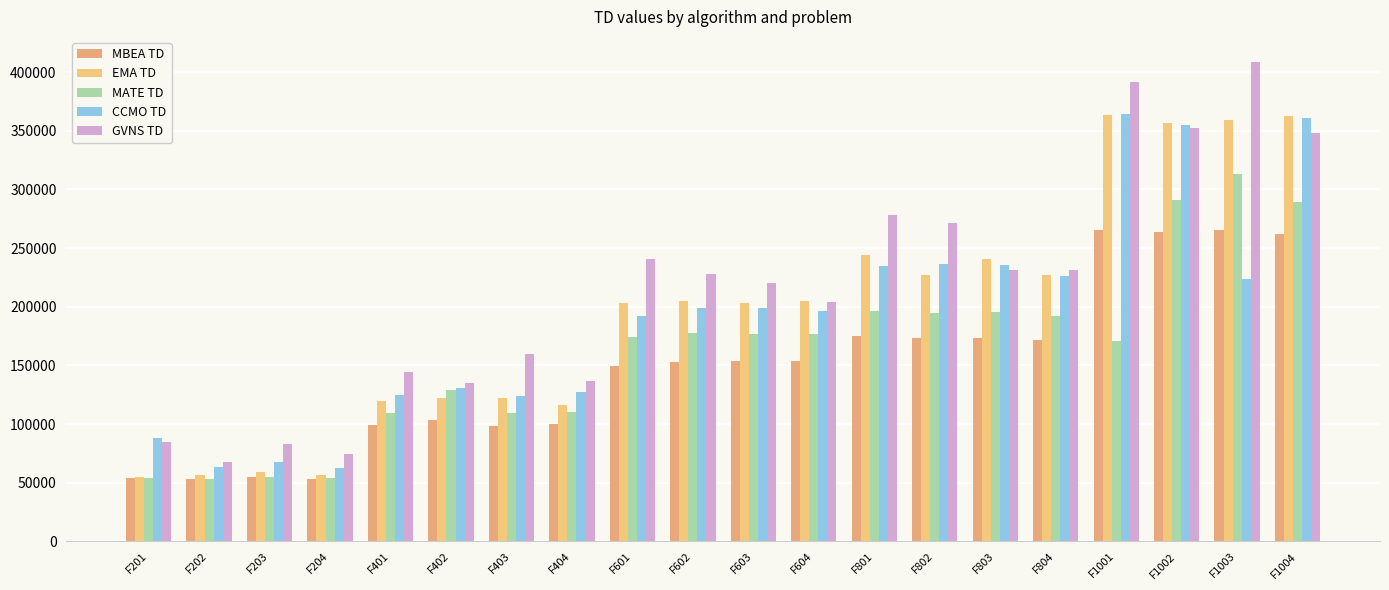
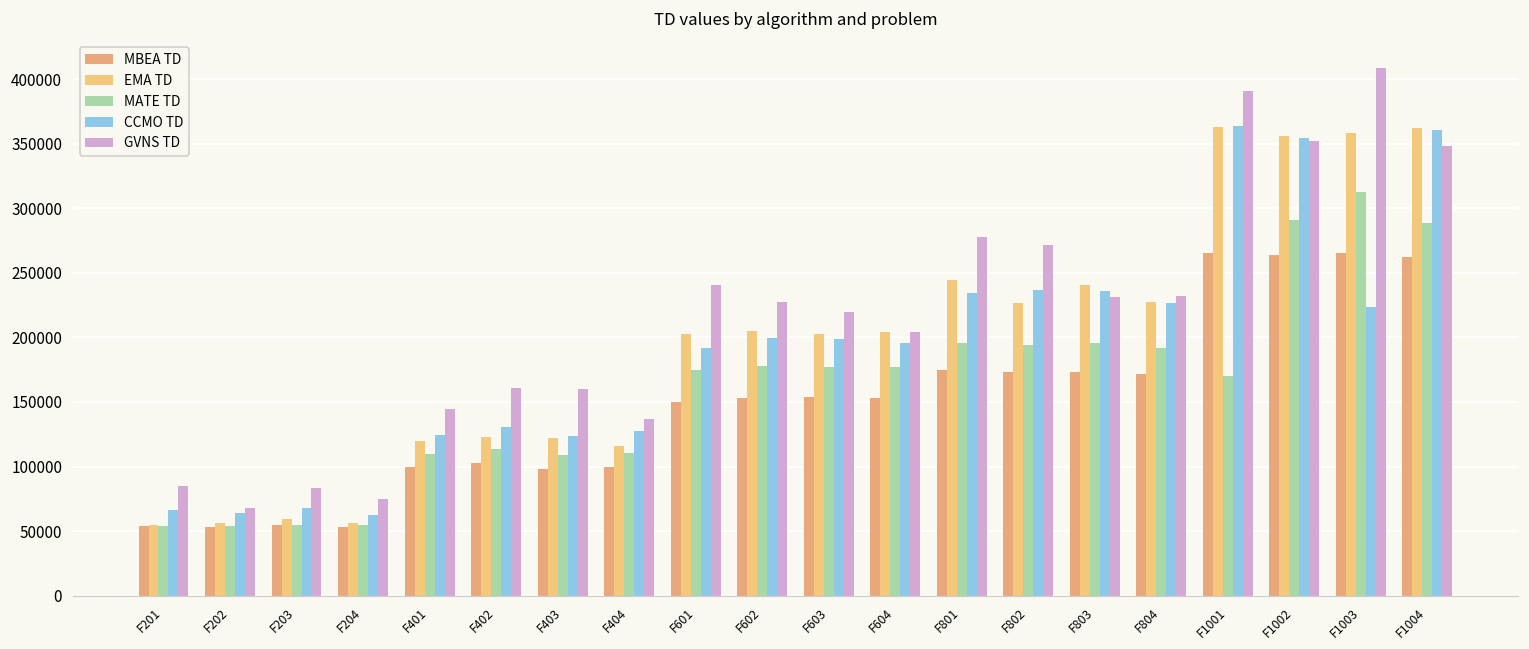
  {
    "MATE TD": {
      "F201": 54000,
      "F202": 54000,
      "F203": 55000,
      "F204": 54000,
      "F401": 110000,
-     "F402": 129000,
+     "F402": 114000,
      "F403": 109000,
      "F404": 111000,
      "F601": 174000,
      "F602": 178000,
      "F603": 177000,
      "F604": 177000,
      "F801": 196000,
      "F802": 194000,
      "F803": 196000,
      "F804": 192000,
      "F1001": 171000,
      "F1002": 291000,
      "F1003": 313000,
      "F1004": 289000
    },
    "CCMO TD": {
-     "F201": 89000,
+     "F201": 66000,
      "F202": 64000,
      "F203": 68000,
      "F204": 62000,
      "F401": 124000,
      "F402": 131000,
      "F403": 124000,
      "F404": 127000,
      "F601": 192000,
      "F602": 199000,
      "F603": 199000,
      "F604": 196000,
      "F801": 235000,
      "F802": 237000,
      "F803": 236000,
      "F804": 226000,
      "F1001": 364000,
      "F1002": 355000,
      "F1003": 223000,
      "F1004": 360000
    },
    "GVNS TD": {
      "F201": 85000,
      "F202": 68000,
      "F203": 83000,
      "F204": 75000,
      "F401": 145000,
-     "F402": 135000,
+     "F402": 161000,
      "F403": 160000,
      "F404": 136000,
      "F601": 241000,
      "F602": 228000,
      "F603": 220000,
      "F604": 204000,
      "F801": 278000,
      "F802": 272000,
      "F803": 231000,
      "F804": 232000,
      "F1001": 391000,
      "F1002": 352000,
      "F1003": 409000,
      "F1004": 348000
    }
  }
